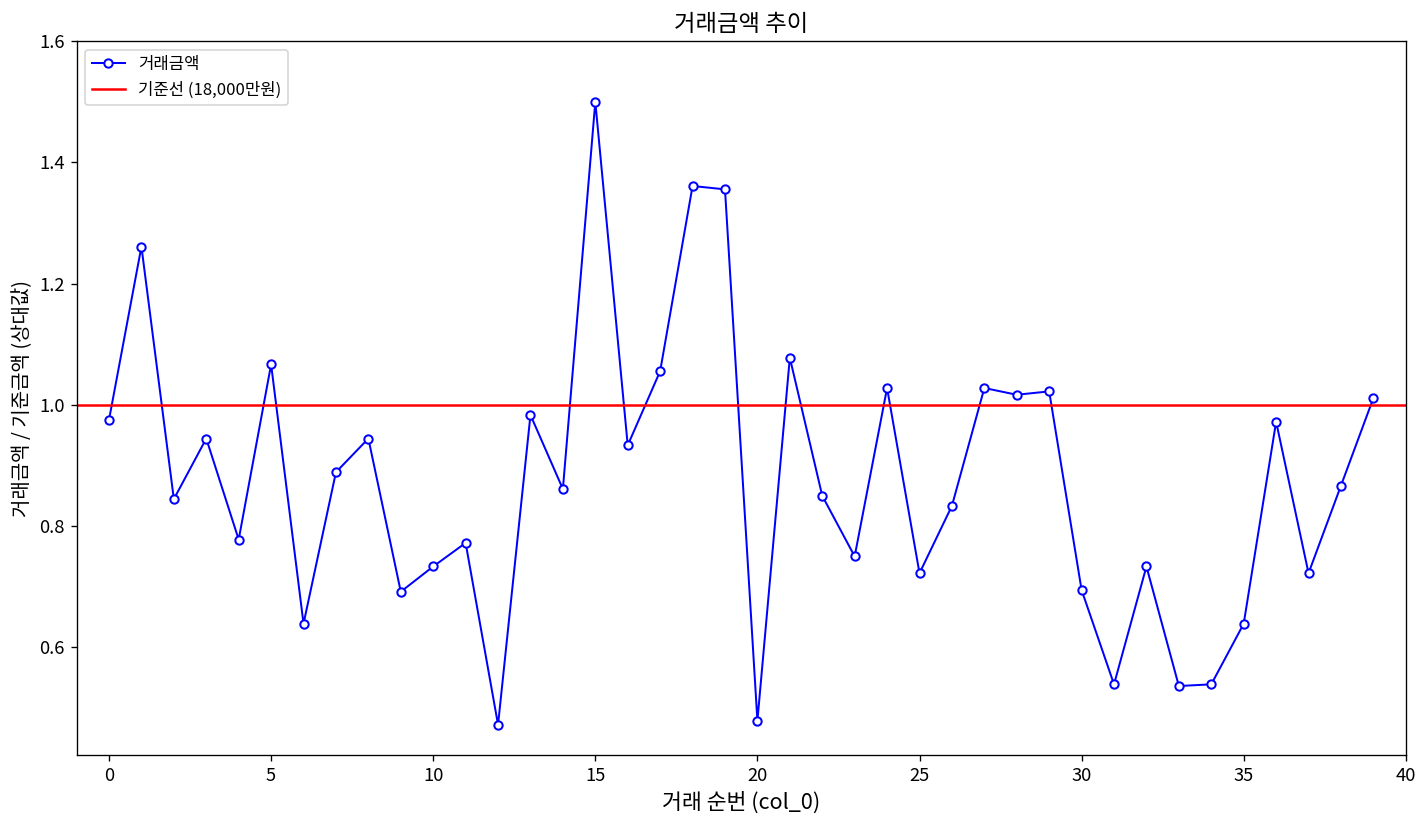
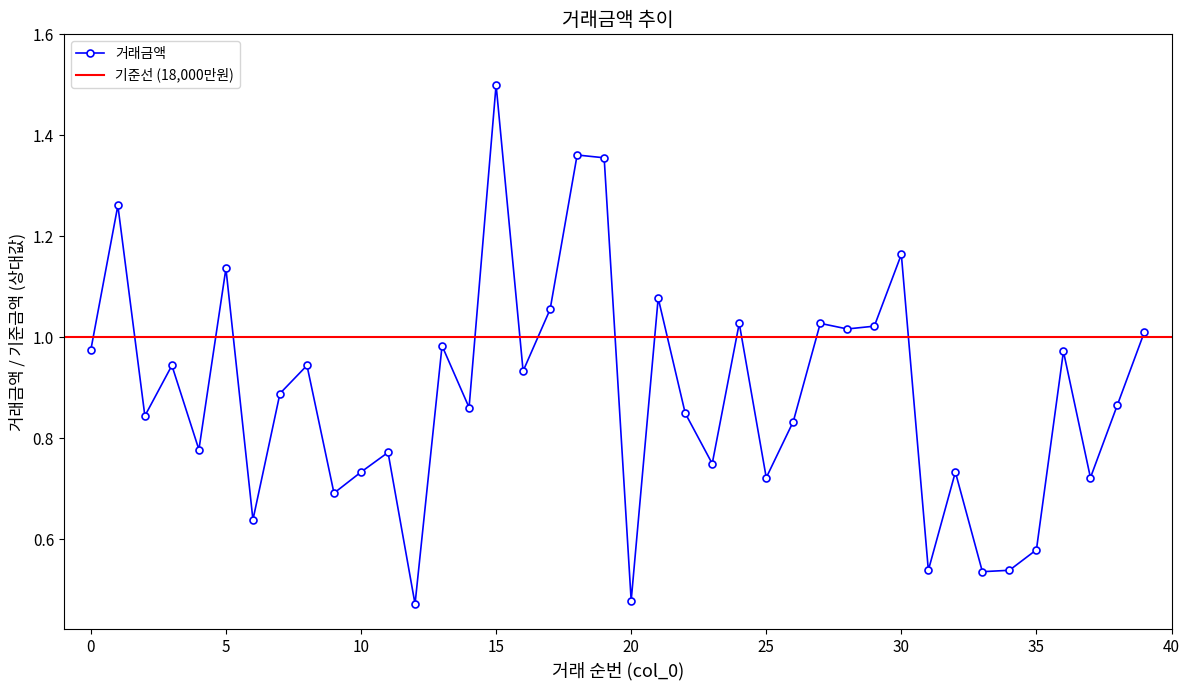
  {
    "0": 0.98,
-   "5": 1.07,
+   "5": 1.14,
    "10": 0.73,
    "15": 1.50,
    "20": 0.48,
    "25": 0.72,
-   "30": 0.69,
-   "35": 0.64
+   "30": 1.16,
+   "35": 0.58
  }
